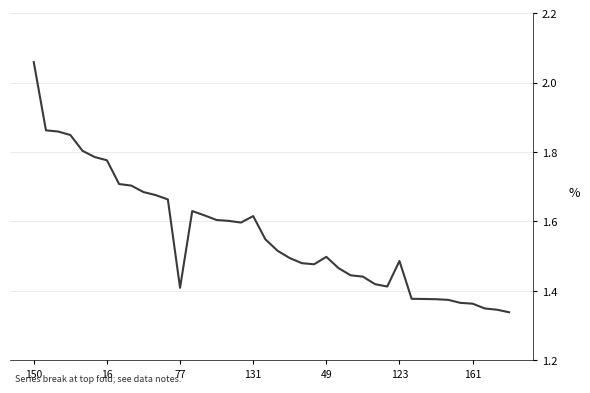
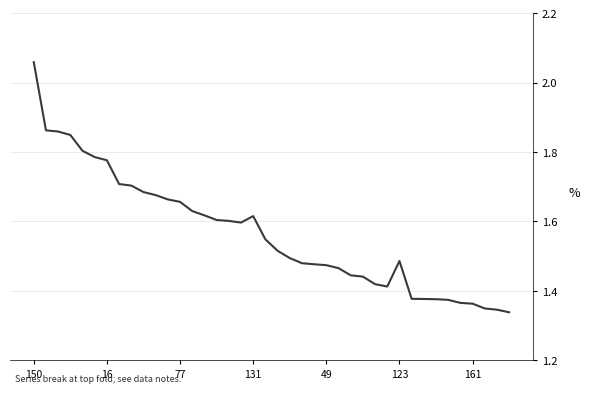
  {
    "150": 2.06,
-   "77": 1.41,
+   "77": 1.66,
    "131": 1.62,
-   "49": 1.50,
+   "49": 1.47,
    "123": 1.49,
    "161": 1.36
  }
